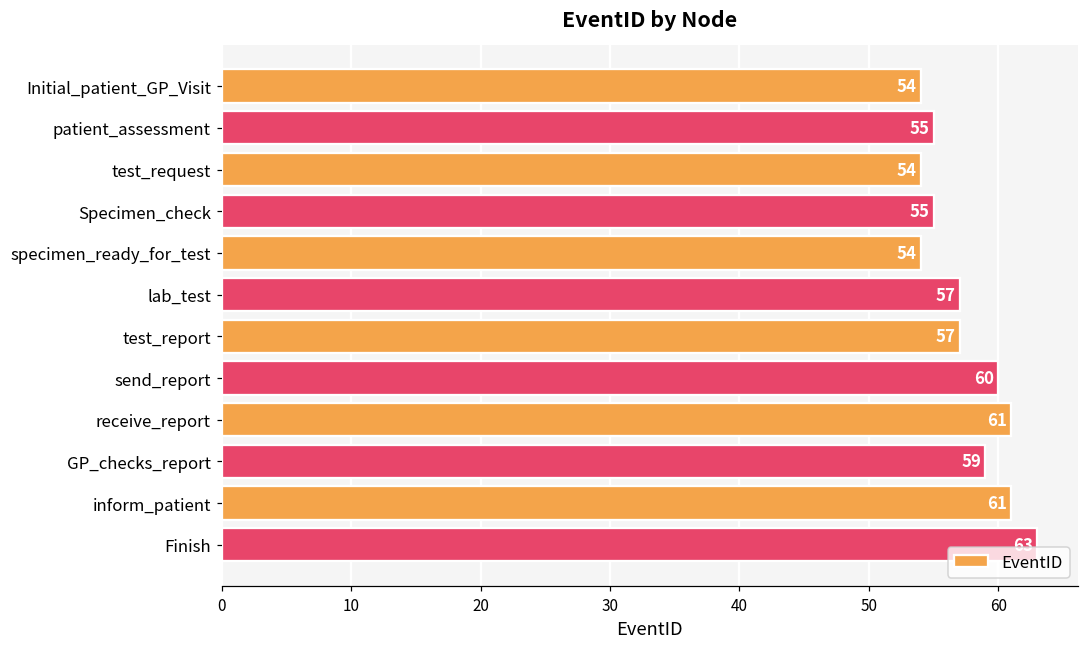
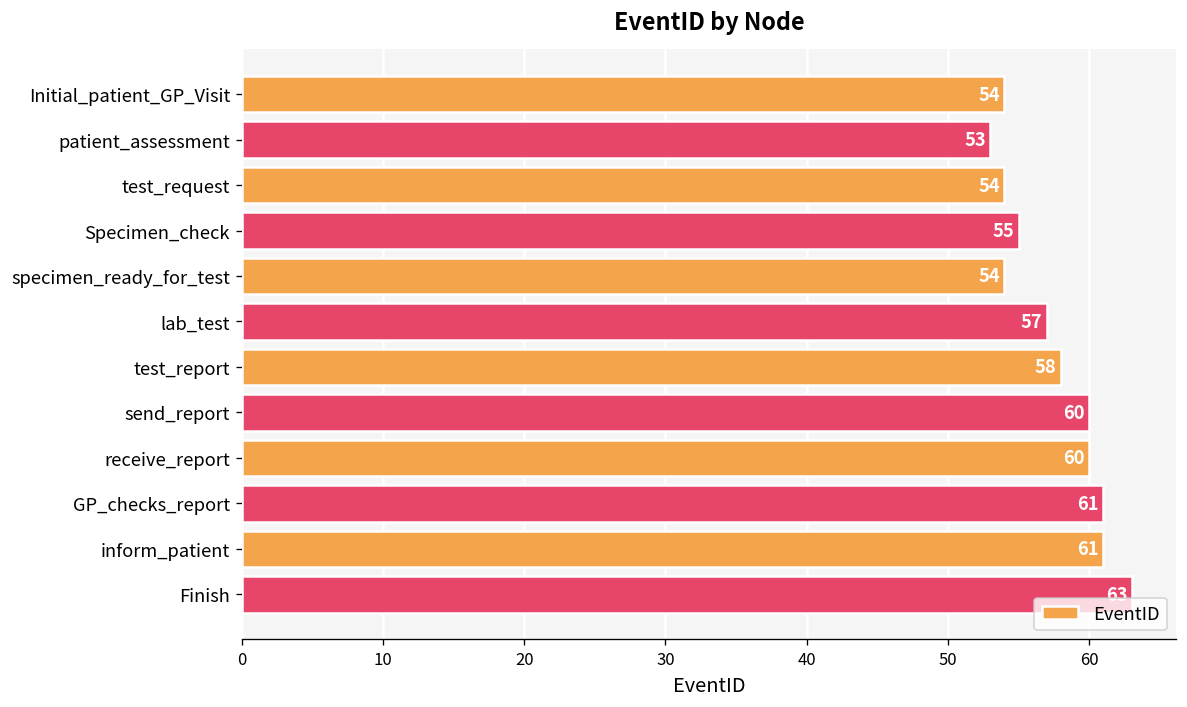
  {
    "Initial_patient_GP_Visit": 54,
-   "patient_assessment": 55,
+   "patient_assessment": 53,
    "test_request": 54,
    "Specimen_check": 55,
    "specimen_ready_for_test": 54,
    "lab_test": 57,
-   "test_report": 57,
+   "test_report": 58,
    "send_report": 60,
-   "receive_report": 61,
-   "GP_checks_report": 59,
+   "receive_report": 60,
+   "GP_checks_report": 61,
    "inform_patient": 61
  }
